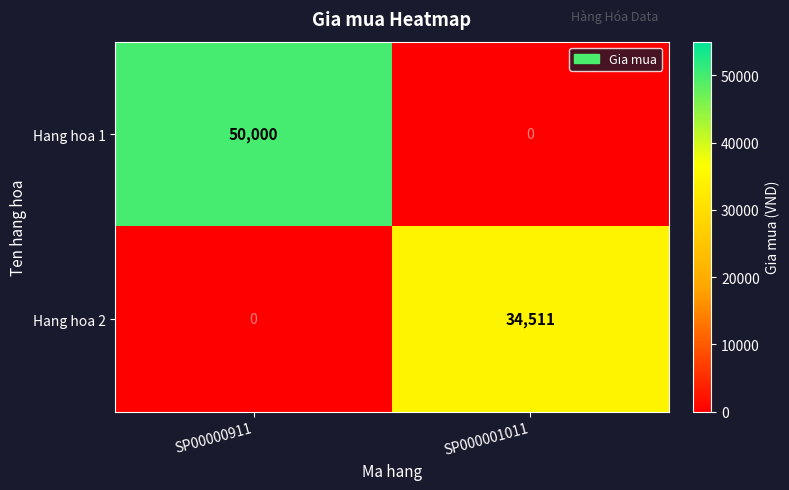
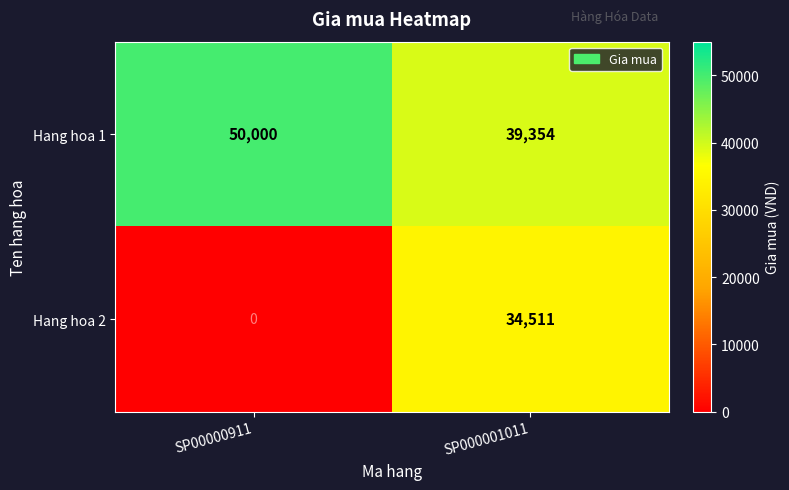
  {
    "Hang hoa 1": {
      "SP00000911": "50,000",
-     "SP000001011": "0"
+     "SP000001011": "39,354"
    },
    "Hang hoa 2": {
      "SP00000911": "0",
      "SP000001011": "34,511"
    }
  }
